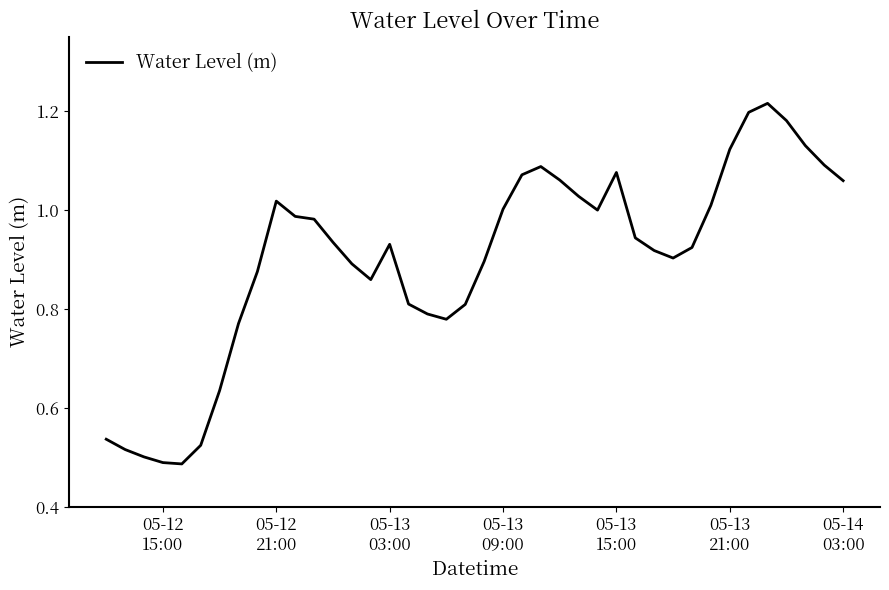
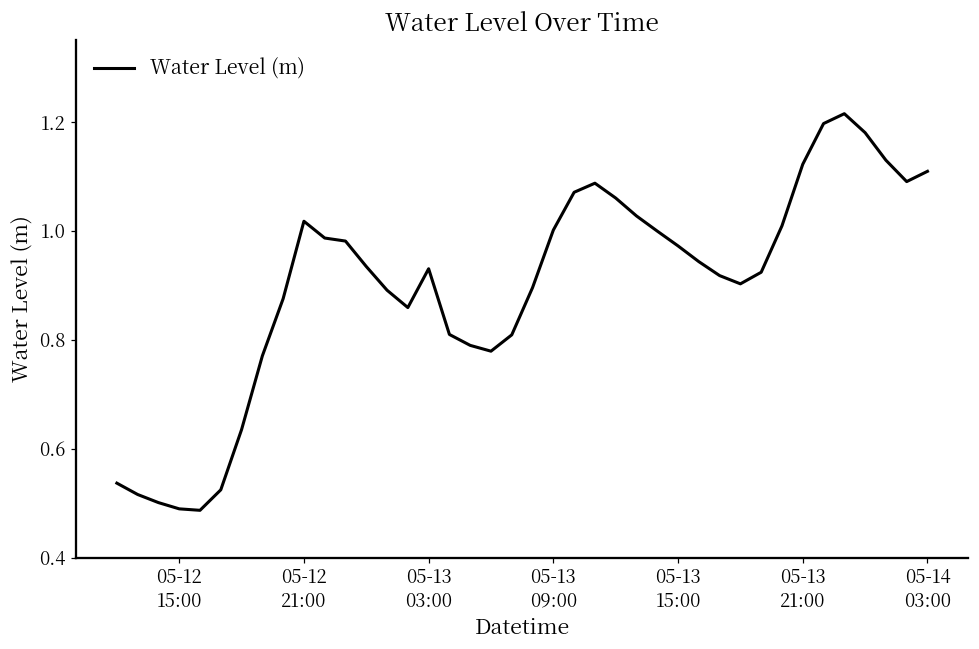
  {
    "05-12 15:00": 0.49,
    "05-12 21:00": 1.02,
    "05-13 03:00": 0.93,
    "05-13 09:00": 1.00,
-   "05-13 15:00": 1.08,
+   "05-13 15:00": 0.97,
    "05-13 21:00": 1.12,
-   "05-14 03:00": 1.06
+   "05-14 03:00": 1.11
  }
